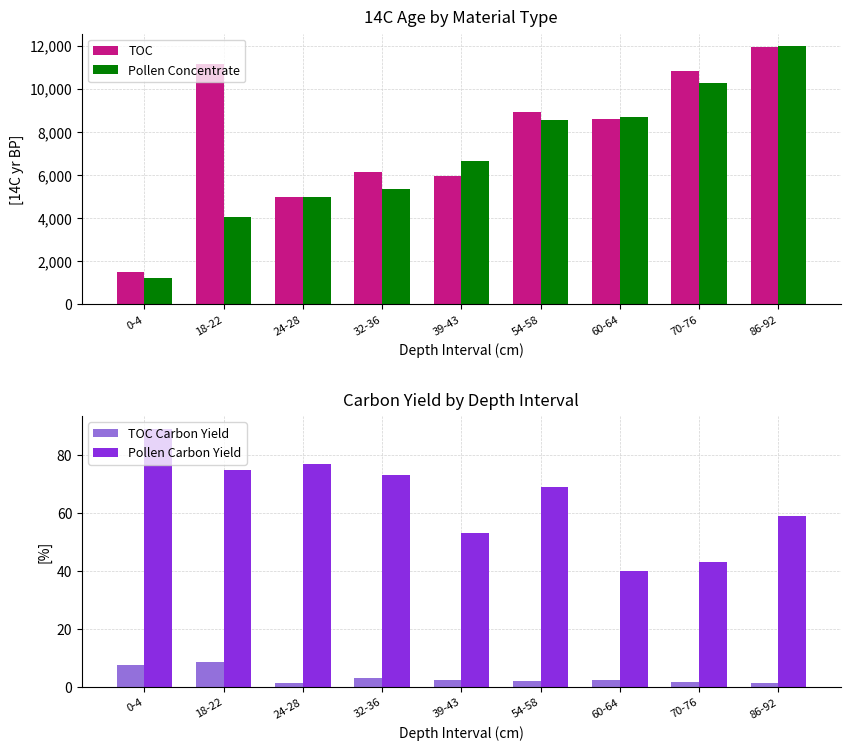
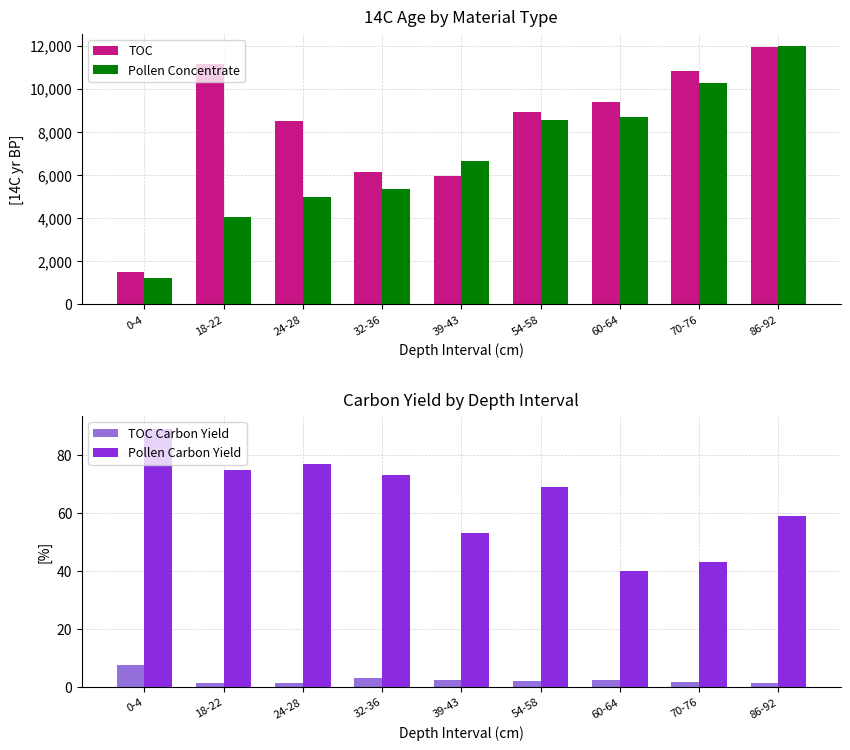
  {
    "14C Age by Material Type": {
      "TOC": {
        "0-4": "1,500",
-       "24-28": "5,000",
+       "24-28": "8,500",
        "32-36": "6,100",
        "39-43": "5,900",
        "54-58": "8,900",
-       "60-64": "8,600",
+       "60-64": "9,400",
        "70-76": "10,800",
        "86-92": "11,900"
      },
      "Pollen Concentrate": {
        "0-4": "1,200",
        "18-22": "4,100",
        "24-28": "5,000",
        "32-36": "5,300",
        "39-43": "6,600",
        "54-58": "8,600",
        "60-64": "8,700",
        "70-76": "10,300",
        "86-92": "12,000"
      }
    },
    "Carbon Yield by Depth Interval": {
      "TOC Carbon Yield": {
        "0-4": "7",
-       "18-22": "9",
+       "18-22": "1",
        "24-28": "1",
        "32-36": "3",
        "39-43": "2",
        "54-58": "2",
        "60-64": "2",
        "70-76": "2",
        "86-92": "1"
      },
      "Pollen Carbon Yield": {
        "18-22": "75",
        "24-28": "77",
        "32-36": "73",
        "39-43": "53",
        "54-58": "69",
        "60-64": "40",
        "70-76": "43",
        "86-92": "59"
      }
    }
  }
